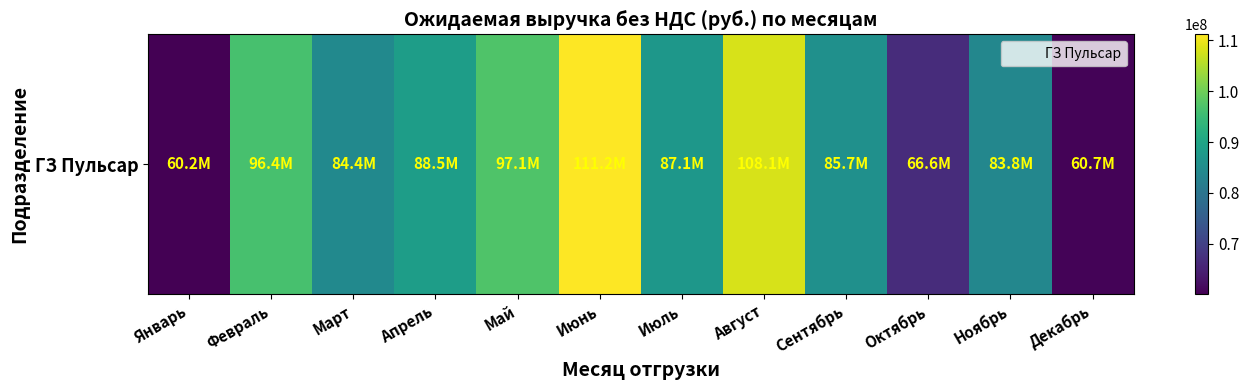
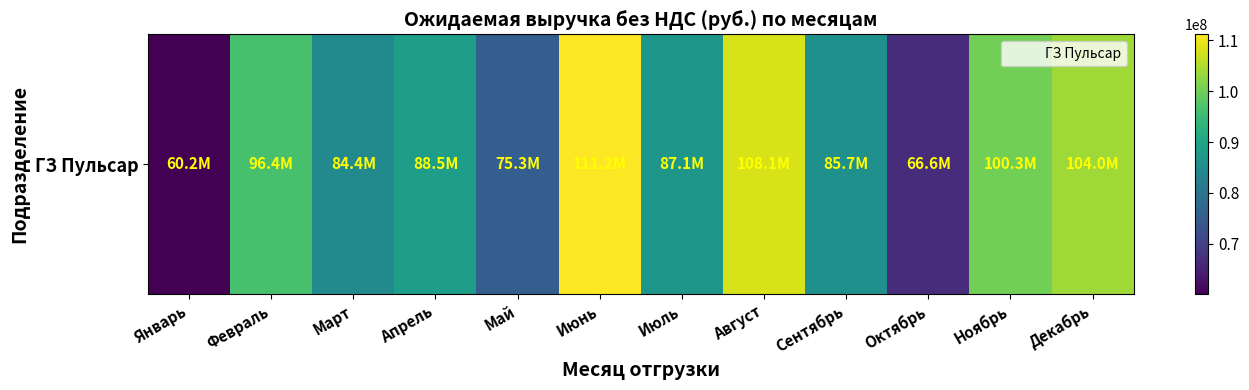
  {
    "ГЗ Пульсар": {
      "Январь": "60.2M",
      "Февраль": "96.4M",
      "Март": "84.4M",
      "Апрель": "88.5M",
-     "Май": "97.1M",
+     "Май": "75.3M",
      "Июль": "87.1M",
      "Сентябрь": "85.7M",
      "Октябрь": "66.6M",
-     "Ноябрь": "83.8M",
-     "Декабрь": "60.7M"
+     "Ноябрь": "100.3M",
+     "Декабрь": "104.0M"
    }
  }
